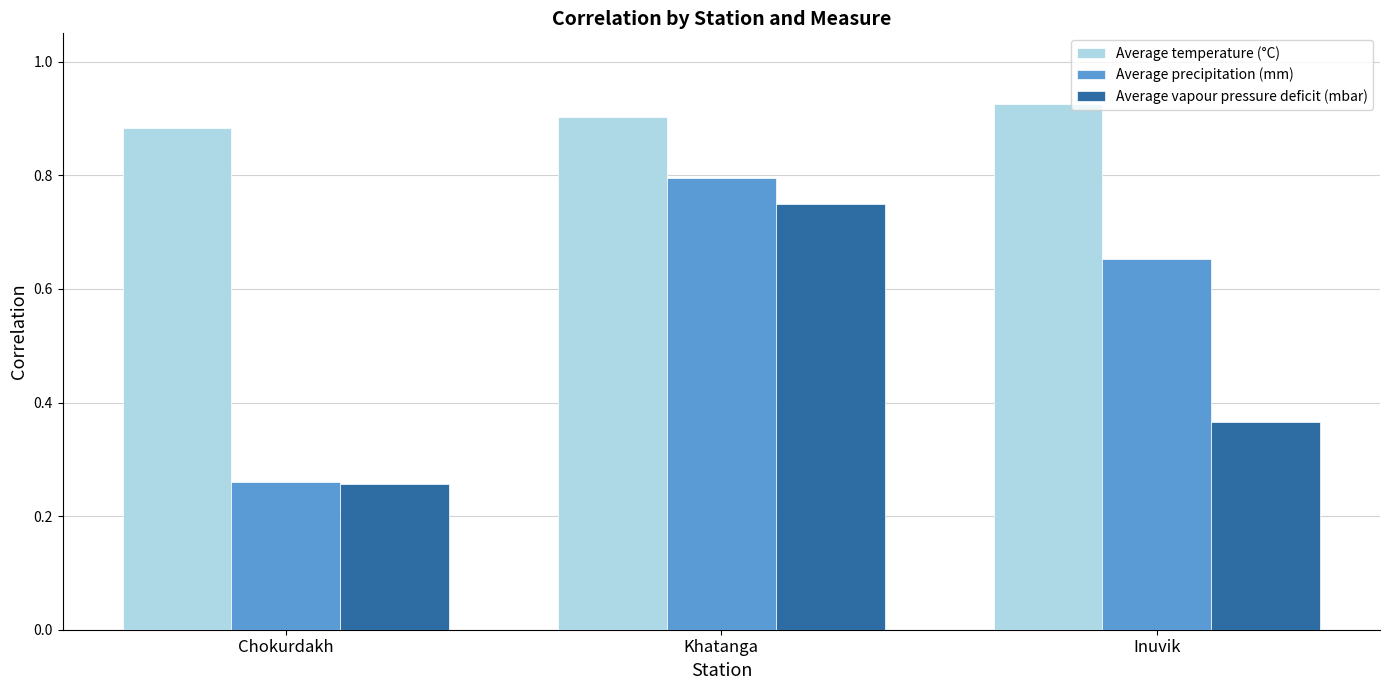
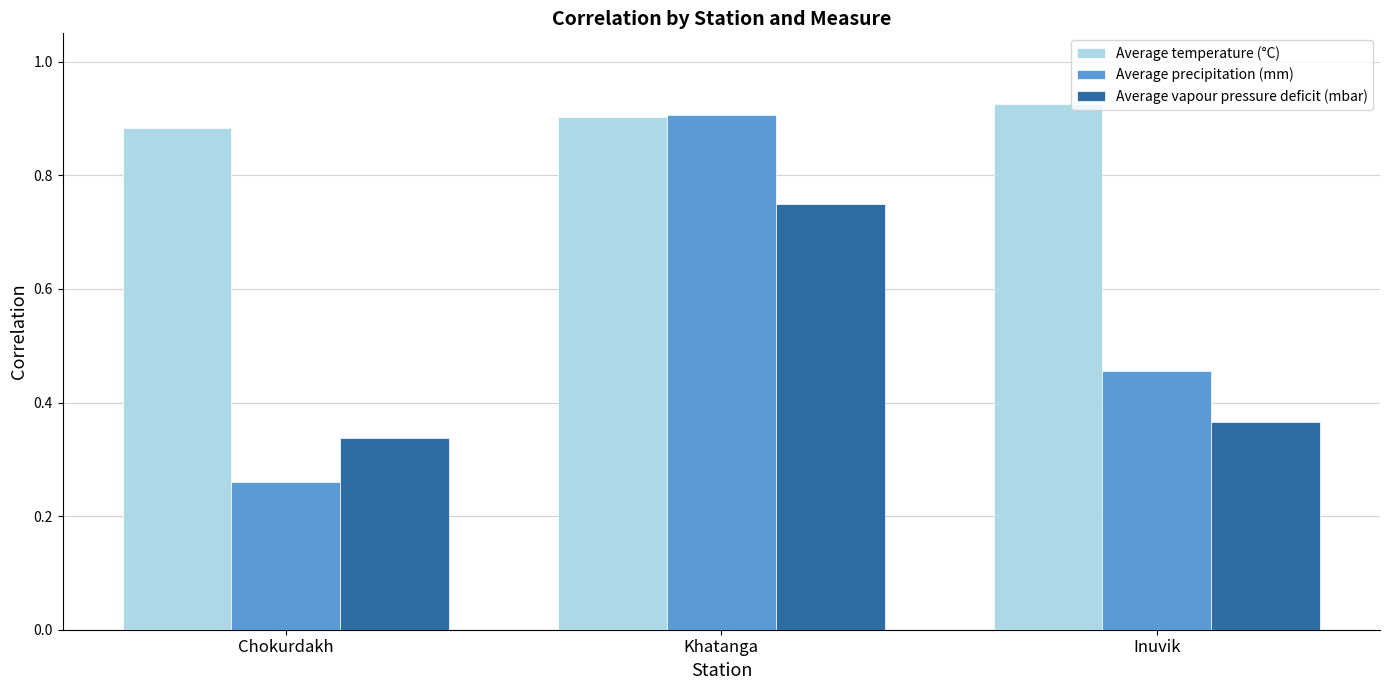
  {
    "Average temperature (°C)": {
      "Chokurdakh": 0.88,
      "Khatanga": 0.90,
      "Inuvik": 0.93
    },
    "Average precipitation (mm)": {
      "Chokurdakh": 0.26,
-     "Khatanga": 0.80,
-     "Inuvik": 0.65
+     "Khatanga": 0.91,
+     "Inuvik": 0.46
    },
    "Average vapour pressure deficit (mbar)": {
-     "Chokurdakh": 0.26,
+     "Chokurdakh": 0.34,
      "Khatanga": 0.75,
      "Inuvik": 0.37
    }
  }
